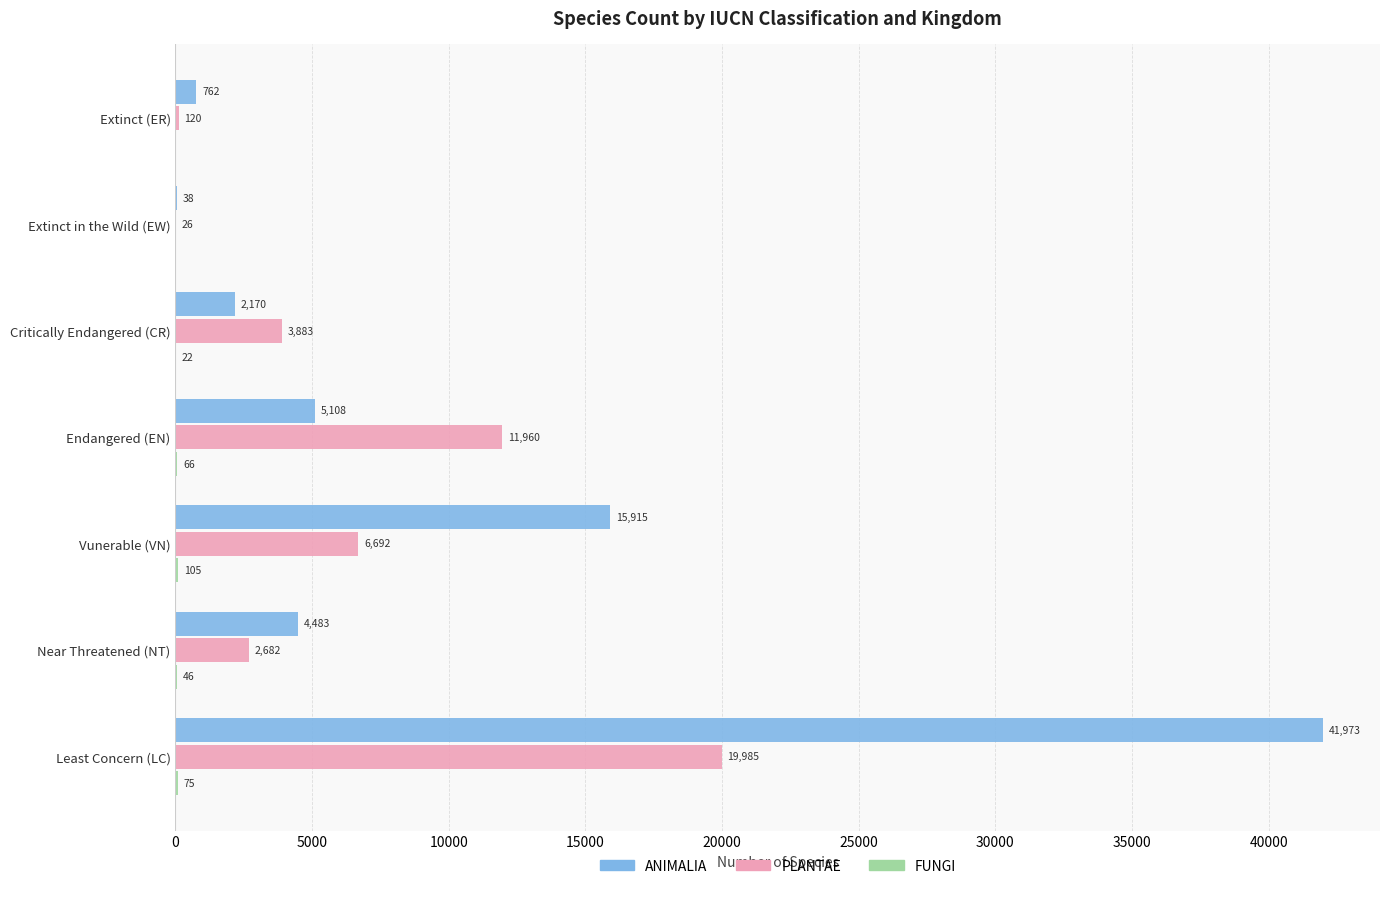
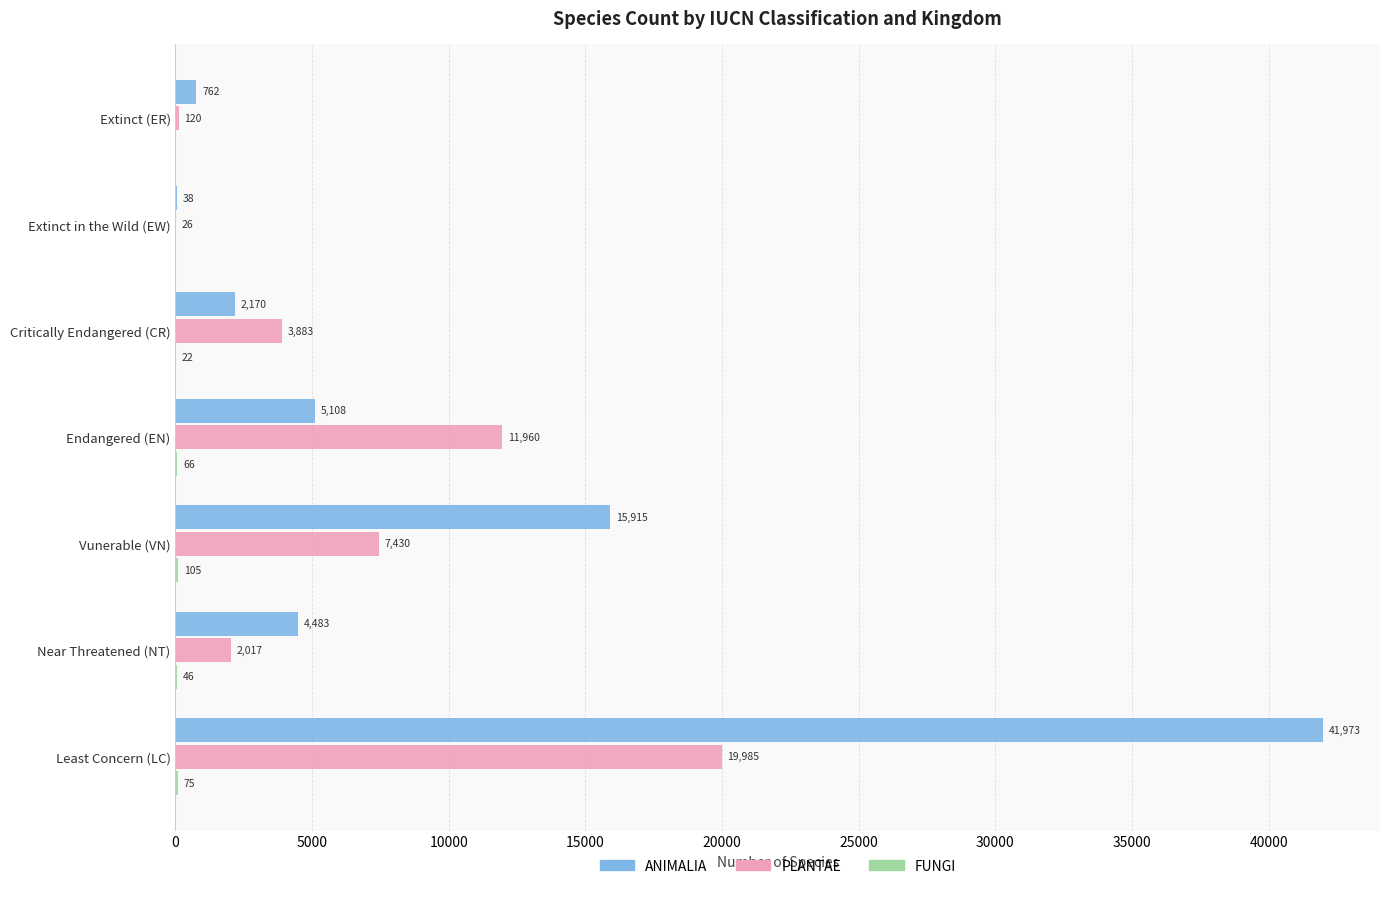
  {
    "ANIMALIA": {
      "Extinct (ER)": "762",
      "Extinct in the Wild (EW)": "38",
      "Critically Endangered (CR)": "2,170",
      "Endangered (EN)": "5,108",
      "Vunerable (VN)": "15,915",
      "Near Threatened (NT)": "4,483",
      "Least Concern (LC)": "41,973"
    },
    "PLANTAE": {
      "Extinct (ER)": "120",
      "Extinct in the Wild (EW)": "26",
      "Critically Endangered (CR)": "3,883",
      "Endangered (EN)": "11,960",
-     "Vunerable (VN)": "6,692",
-     "Near Threatened (NT)": "2,682",
+     "Vunerable (VN)": "7,430",
+     "Near Threatened (NT)": "2,017",
      "Least Concern (LC)": "19,985"
    },
    "FUNGI": {
      "Critically Endangered (CR)": "22",
      "Endangered (EN)": "66",
      "Vunerable (VN)": "105",
      "Near Threatened (NT)": "46",
      "Least Concern (LC)": "75"
    }
  }
